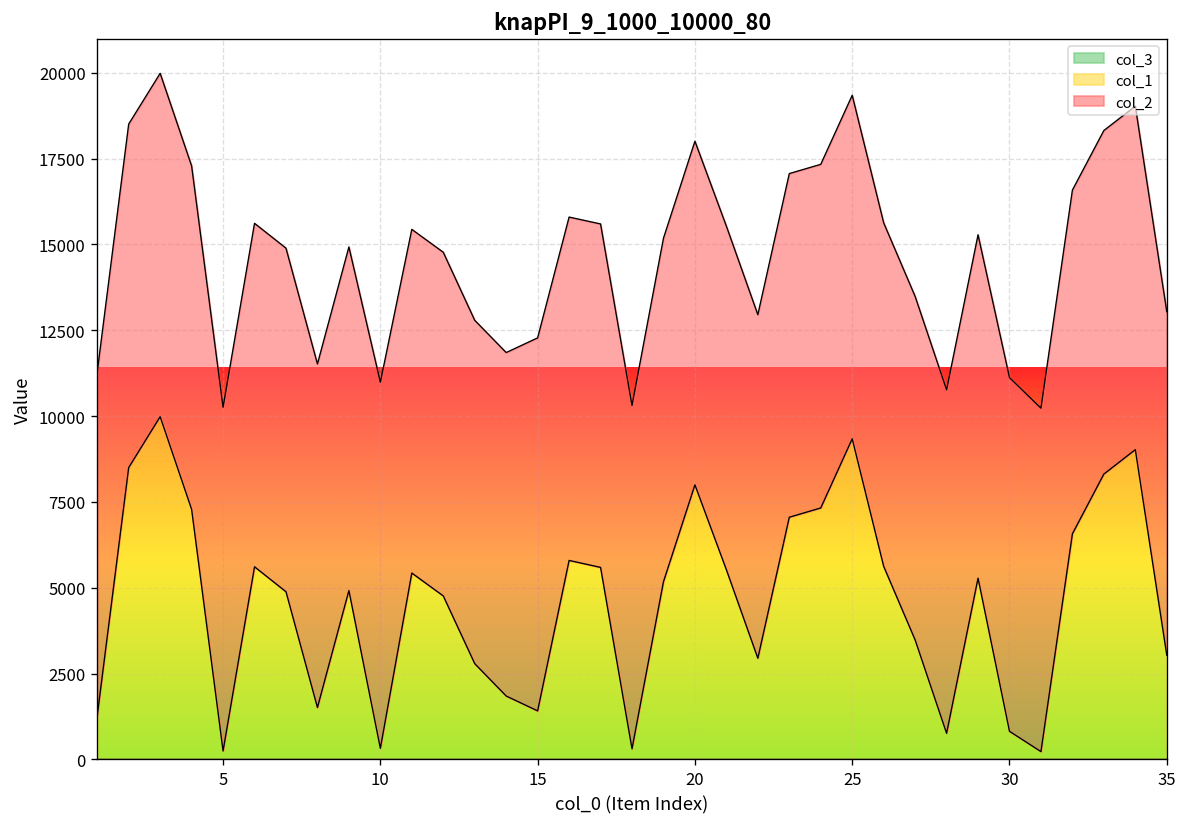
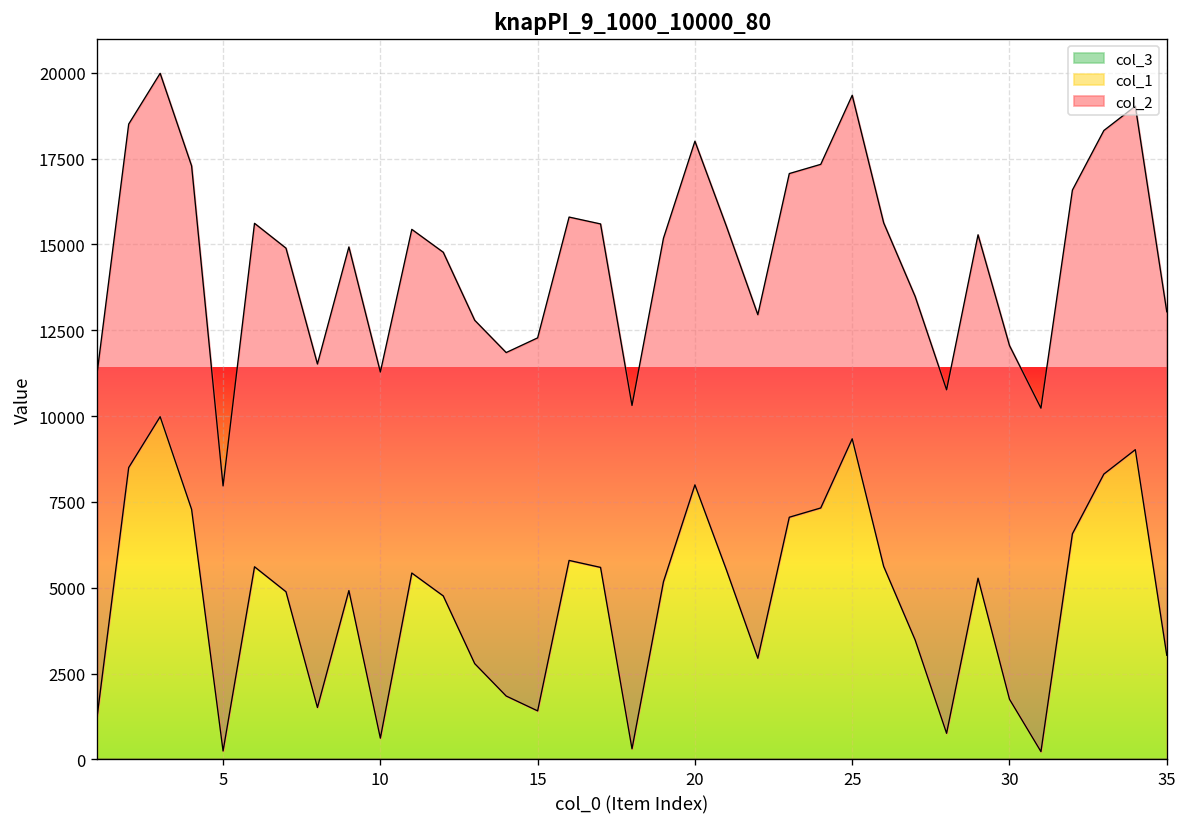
  {
    "col_3": {
      "5": 0,
      "10": 0,
      "15": 0,
      "20": 0,
      "25": 0,
      "30": 0,
      "35": 0
    },
    "col_1": {
      "5": 200,
-     "10": 300,
+     "10": 600,
      "15": 1400,
      "20": 8000,
      "25": 9300,
-     "30": 800,
+     "30": 1800,
      "35": 3000
    },
    "col_2": {
-     "5": 10000,
+     "5": 7700,
      "10": 10700,
      "30": 10300
    }
  }
